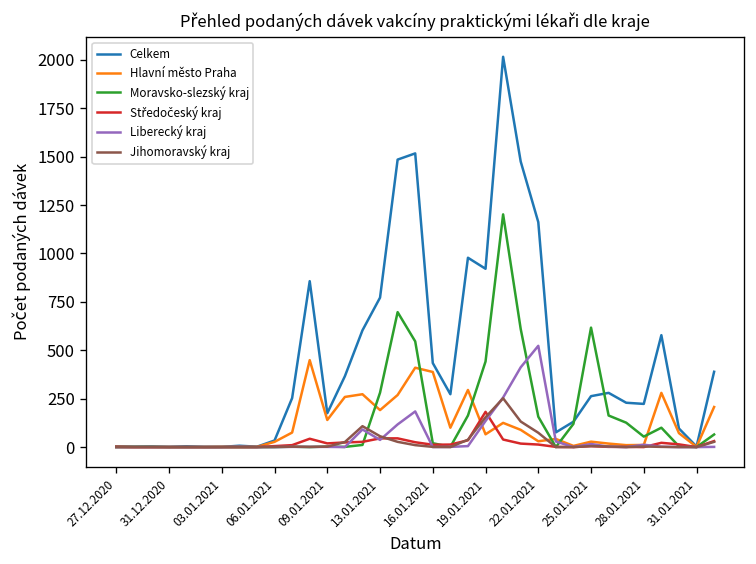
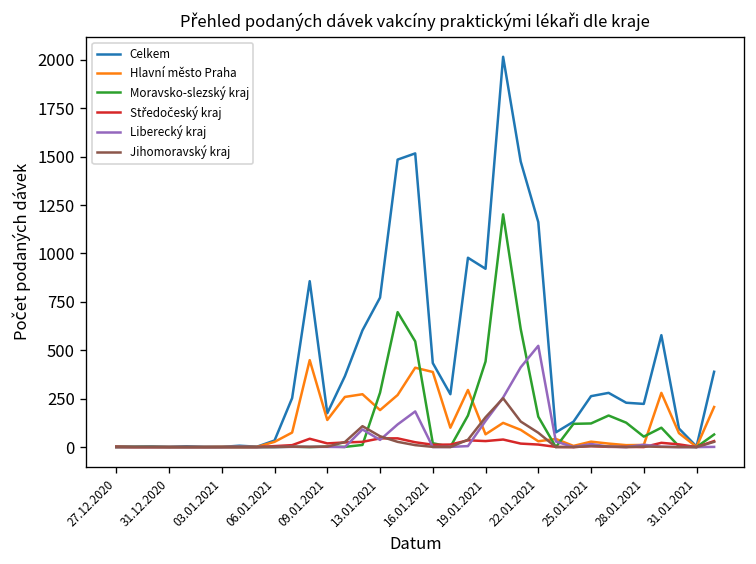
  {
    "Celkem": {
      "09.01.2021": 180,
      "13.01.2021": 770,
      "16.01.2021": 430,
      "19.01.2021": 920,
      "22.01.2021": 1160,
      "25.01.2021": 260,
      "28.01.2021": 220
    },
    "Hlavní město Praha": {
      "09.01.2021": 140,
      "13.01.2021": 190,
      "16.01.2021": 390,
      "19.01.2021": 70,
      "22.01.2021": 30
    },
    "Moravsko-slezský kraj": {
      "13.01.2021": 280,
      "19.01.2021": 440,
      "22.01.2021": 160,
-     "25.01.2021": 620,
+     "25.01.2021": 120,
      "28.01.2021": 50
    },
    "Středočeský kraj": {
      "09.01.2021": 20,
-     "19.01.2021": 180,
+     "19.01.2021": 30,
      "22.01.2021": 10
    },
    "Liberecký kraj": {
      "19.01.2021": 140,
      "22.01.2021": 520
    },
    "Jihomoravský kraj": {
      "19.01.2021": 150,
      "22.01.2021": 70
    }
  }
